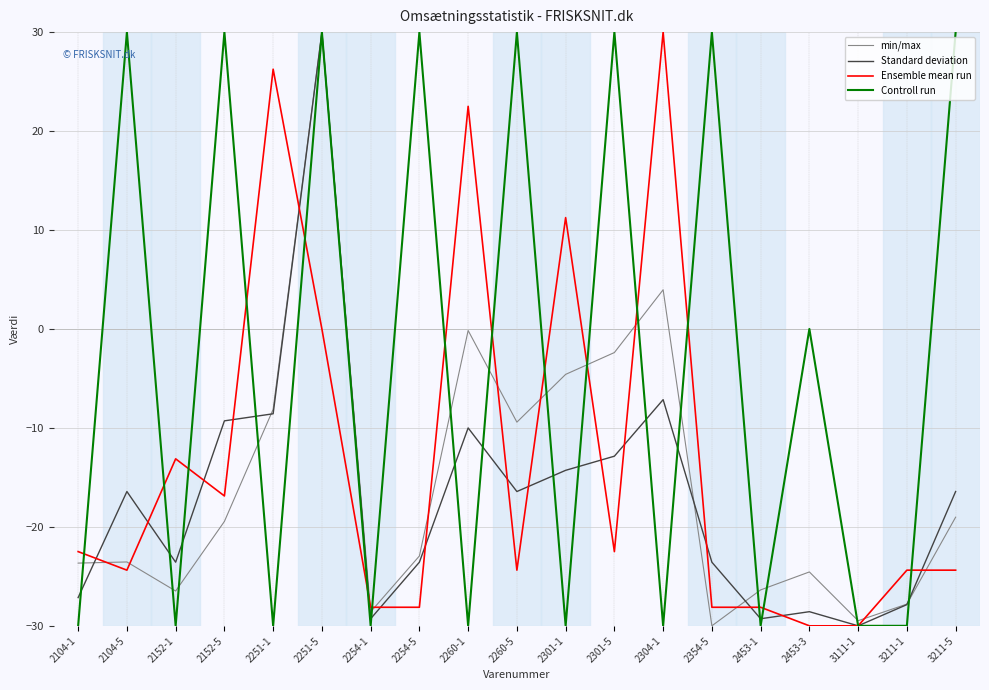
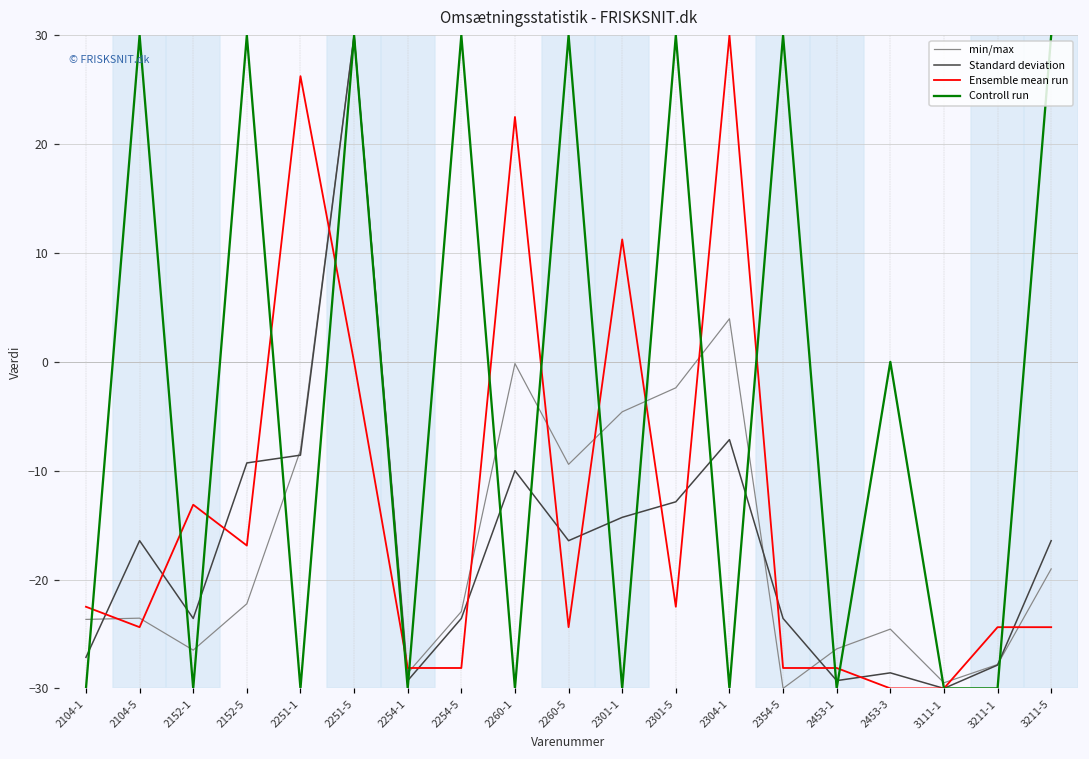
  {
    "min/max": {
      "2104-1": -24,
      "2104-5": -24,
      "2152-1": -26,
-     "2152-5": -19,
+     "2152-5": -22,
      "2251-1": -8,
      "2254-1": -29,
      "2254-5": -23,
      "2260-1": 0,
      "2260-5": -9,
      "2301-1": -5,
      "2301-5": -2,
      "2304-1": 4,
      "2354-5": -30,
      "2453-1": -26,
      "2453-3": -25,
      "3111-1": -29,
      "3211-5": -19
    },
    "Standard deviation": {
      "2104-1": -27,
      "2104-5": -16,
      "2152-1": -24,
      "2152-5": -9,
      "2251-1": -9,
      "2254-1": -29,
      "2254-5": -24,
      "2260-1": -10,
      "2260-5": -16,
      "2301-1": -14,
      "2301-5": -13,
      "2304-1": -7,
      "2354-5": -24,
      "2453-1": -29,
      "2453-3": -29,
      "3211-5": -16
    },
    "Ensemble mean run": {
      "2104-1": -23,
      "2104-5": -24,
      "2152-1": -13,
      "2152-5": -17,
      "2251-1": 26,
      "2251-5": 0,
      "2254-1": -28,
      "2254-5": -28,
      "2260-1": 23,
      "2260-5": -24,
      "2301-1": 11,
      "2301-5": -23,
      "2304-1": 30,
      "2354-5": -28,
      "2453-1": -28,
      "2453-3": -30,
      "3211-1": -24,
      "3211-5": -24
    },
    "Controll run": {
      "2104-1": -30,
      "2104-5": 30,
      "2152-1": -30,
      "2152-5": 30,
      "2251-1": -30,
      "2254-1": -30,
      "2254-5": 30,
      "2260-1": -30,
      "2260-5": 30,
      "2301-1": -30,
      "2301-5": 30,
      "2304-1": -30,
      "2354-5": 30,
      "2453-1": -30,
      "2453-3": 0,
      "3211-1": -30,
      "3211-5": 30
    }
  }
